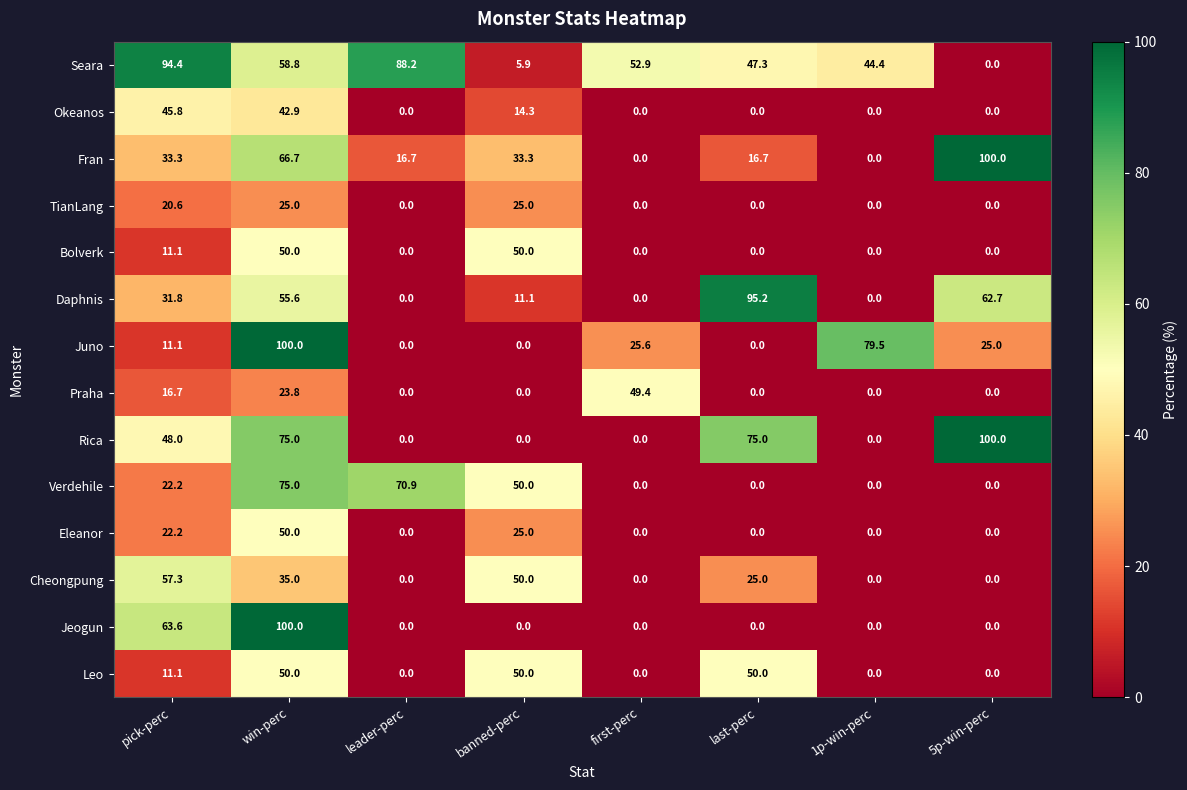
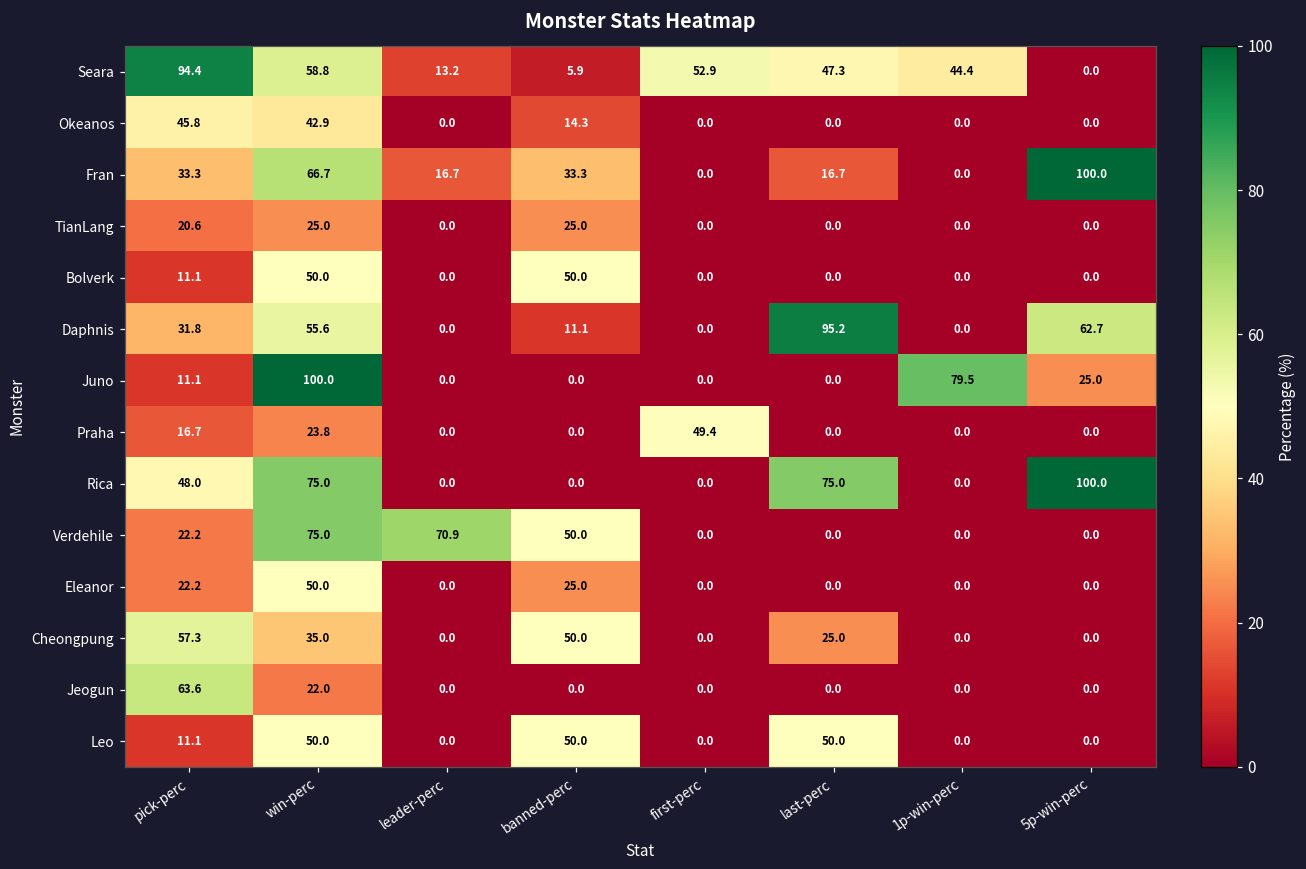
  {
    "Seara": {
      "pick-perc": 94.4,
      "win-perc": 58.8,
-     "leader-perc": 88.2,
+     "leader-perc": 13.2,
      "banned-perc": 5.9,
      "first-perc": 52.9,
      "last-perc": 47.3,
      "1p-win-perc": 44.4,
      "5p-win-perc": 0.0
    },
    "Okeanos": {
      "pick-perc": 45.8,
      "win-perc": 42.9,
      "leader-perc": 0.0,
      "banned-perc": 14.3,
      "first-perc": 0.0,
      "last-perc": 0.0,
      "1p-win-perc": 0.0,
      "5p-win-perc": 0.0
    },
    "Fran": {
      "pick-perc": 33.3,
      "win-perc": 66.7,
      "leader-perc": 16.7,
      "banned-perc": 33.3,
      "first-perc": 0.0,
      "last-perc": 16.7,
      "1p-win-perc": 0.0,
      "5p-win-perc": 100.0
    },
    "TianLang": {
      "pick-perc": 20.6,
      "win-perc": 25.0,
      "leader-perc": 0.0,
      "banned-perc": 25.0,
      "first-perc": 0.0,
      "last-perc": 0.0,
      "1p-win-perc": 0.0,
      "5p-win-perc": 0.0
    },
    "Bolverk": {
      "pick-perc": 11.1,
      "win-perc": 50.0,
      "leader-perc": 0.0,
      "banned-perc": 50.0,
      "first-perc": 0.0,
      "last-perc": 0.0,
      "1p-win-perc": 0.0,
      "5p-win-perc": 0.0
    },
    "Daphnis": {
      "pick-perc": 31.8,
      "win-perc": 55.6,
      "leader-perc": 0.0,
      "banned-perc": 11.1,
      "first-perc": 0.0,
      "last-perc": 95.2,
      "1p-win-perc": 0.0,
      "5p-win-perc": 62.7
    },
    "Juno": {
      "pick-perc": 11.1,
      "win-perc": 100.0,
      "leader-perc": 0.0,
      "banned-perc": 0.0,
-     "first-perc": 25.6,
+     "first-perc": 0.0,
      "last-perc": 0.0,
      "1p-win-perc": 79.5,
      "5p-win-perc": 25.0
    },
    "Praha": {
      "pick-perc": 16.7,
      "win-perc": 23.8,
      "leader-perc": 0.0,
      "banned-perc": 0.0,
      "first-perc": 49.4,
      "last-perc": 0.0,
      "1p-win-perc": 0.0,
      "5p-win-perc": 0.0
    },
    "Rica": {
      "pick-perc": 48.0,
      "win-perc": 75.0,
      "leader-perc": 0.0,
      "banned-perc": 0.0,
      "first-perc": 0.0,
      "last-perc": 75.0,
      "1p-win-perc": 0.0,
      "5p-win-perc": 100.0
    },
    "Verdehile": {
      "pick-perc": 22.2,
      "win-perc": 75.0,
      "leader-perc": 70.9,
      "banned-perc": 50.0,
      "first-perc": 0.0,
      "last-perc": 0.0,
      "1p-win-perc": 0.0,
      "5p-win-perc": 0.0
    },
    "Eleanor": {
      "pick-perc": 22.2,
      "win-perc": 50.0,
      "leader-perc": 0.0,
      "banned-perc": 25.0,
      "first-perc": 0.0,
      "last-perc": 0.0,
      "1p-win-perc": 0.0,
      "5p-win-perc": 0.0
    },
    "Cheongpung": {
      "pick-perc": 57.3,
      "win-perc": 35.0,
      "leader-perc": 0.0,
      "banned-perc": 50.0,
      "first-perc": 0.0,
      "last-perc": 25.0,
      "1p-win-perc": 0.0,
      "5p-win-perc": 0.0
    },
    "Jeogun": {
      "pick-perc": 63.6,
-     "win-perc": 100.0,
+     "win-perc": 22.0,
      "leader-perc": 0.0,
      "banned-perc": 0.0,
      "first-perc": 0.0,
      "last-perc": 0.0,
      "1p-win-perc": 0.0,
      "5p-win-perc": 0.0
    },
    "Leo": {
      "pick-perc": 11.1,
      "win-perc": 50.0,
      "leader-perc": 0.0,
      "banned-perc": 50.0,
      "first-perc": 0.0,
      "last-perc": 50.0,
      "1p-win-perc": 0.0,
      "5p-win-perc": 0.0
    }
  }
